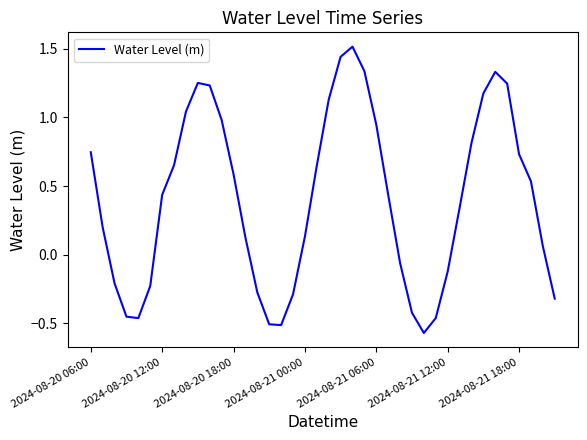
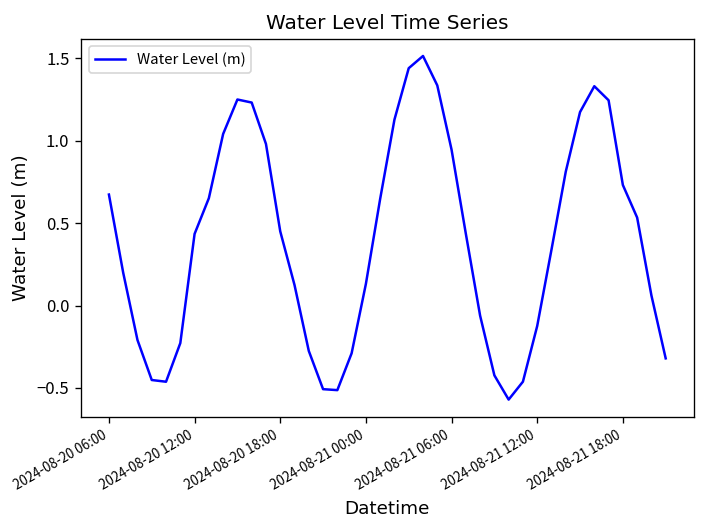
  {
-   "2024-08-20 06:00": 0.75,
+   "2024-08-20 06:00": 0.67,
    "2024-08-20 12:00": 0.44,
-   "2024-08-20 18:00": 0.59,
+   "2024-08-20 18:00": 0.45,
    "2024-08-21 00:00": 0.13,
    "2024-08-21 06:00": 0.95,
    "2024-08-21 12:00": -0.12,
    "2024-08-21 18:00": 0.73
  }
